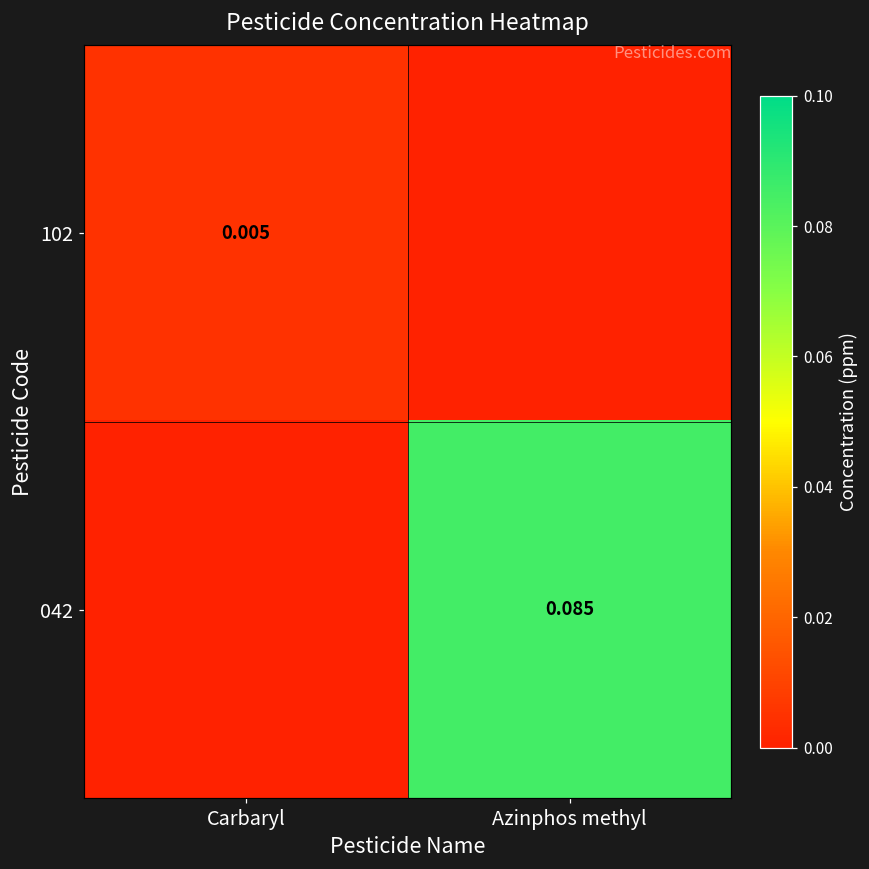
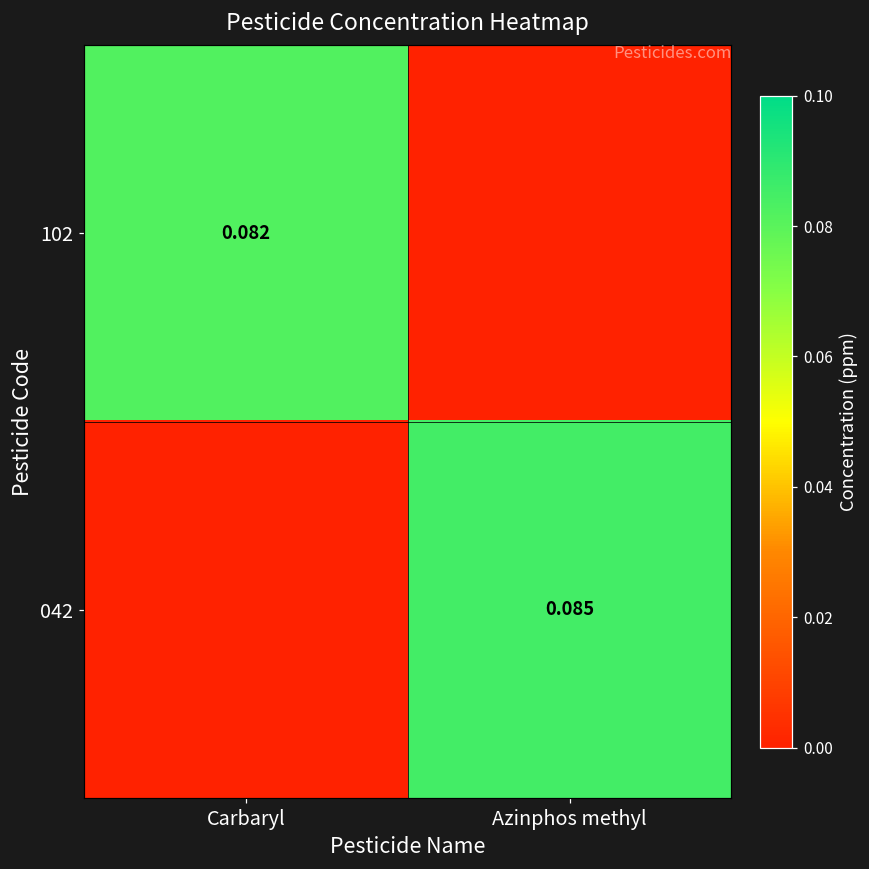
  {
    "102": {
-     "Carbaryl": 0.005
+     "Carbaryl": 0.082
    },
    "042": {
      "Azinphos methyl": 0.085
    }
  }
